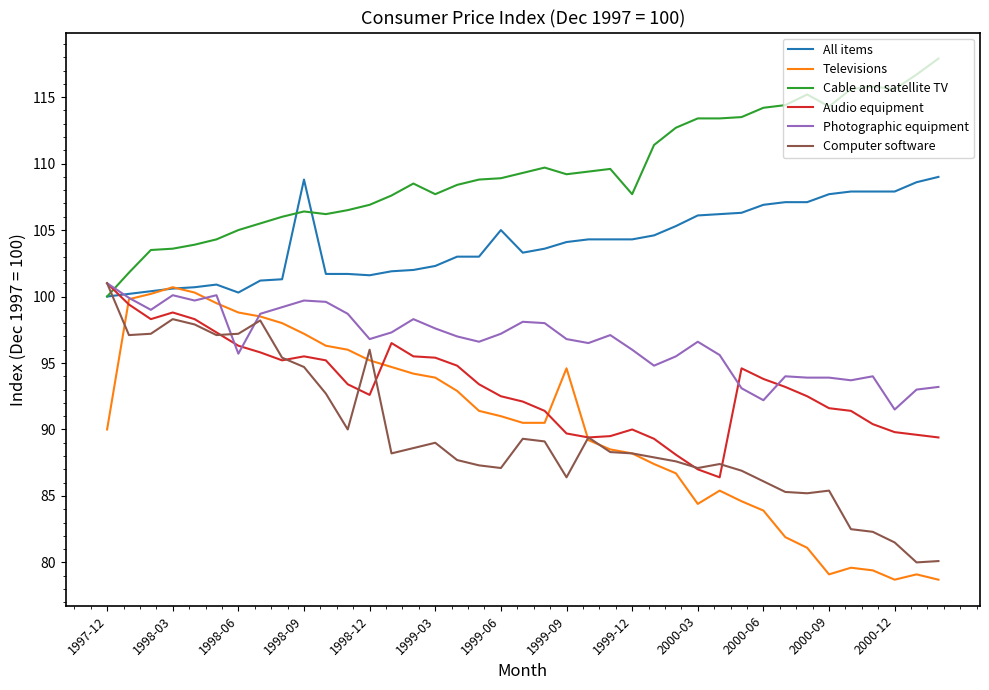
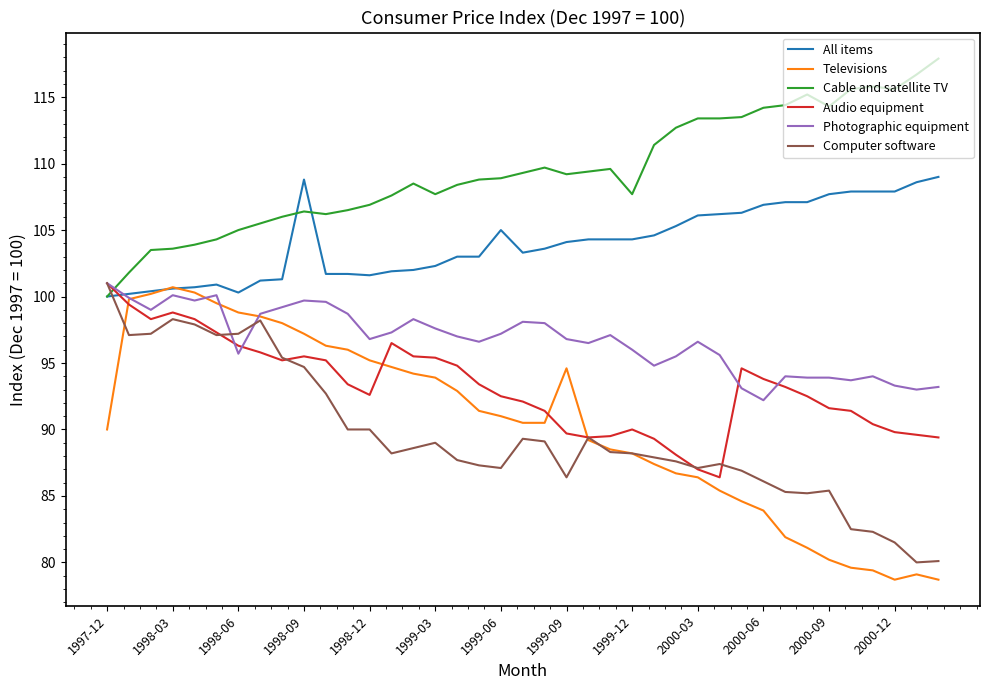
  {
    "All items": {
      "1998-06": 100.3,
      "1998-09": 108.8,
      "1998-12": 101.6,
      "1999-03": 102.3,
      "1999-06": 105.0,
      "1999-09": 104.1,
      "1999-12": 104.3,
      "2000-03": 106.1,
      "2000-06": 106.9,
      "2000-09": 107.7,
      "2000-12": 107.9
    },
    "Televisions": {
      "1997-12": 90.0,
      "1998-06": 98.8,
      "1998-09": 97.2,
      "1998-12": 95.2,
      "1999-03": 93.9,
      "1999-06": 91.0,
      "1999-09": 94.6,
-     "2000-03": 84.4,
+     "2000-03": 86.4,
      "2000-06": 83.9,
-     "2000-09": 79.1,
+     "2000-09": 80.2,
      "2000-12": 78.7
    },
    "Cable and satellite TV": {
      "1998-03": 103.6,
      "1998-06": 105.0,
      "1998-09": 106.4,
      "1998-12": 106.9,
      "1999-03": 107.7,
      "1999-06": 108.9,
      "1999-09": 109.2,
      "1999-12": 107.7,
      "2000-03": 113.4,
      "2000-06": 114.2
    },
    "Audio equipment": {
      "1998-03": 98.8,
      "1998-06": 96.3,
      "1998-09": 95.5,
      "1998-12": 92.6,
      "1999-03": 95.4,
      "1999-06": 92.5,
      "1999-09": 89.7,
      "1999-12": 90.0,
      "2000-06": 93.8,
      "2000-09": 91.6,
      "2000-12": 89.8
    },
    "Photographic equipment": {
      "1998-03": 100.1,
      "1998-06": 95.7,
      "1998-09": 99.7,
      "1998-12": 96.8,
      "1999-03": 97.6,
      "1999-06": 97.2,
      "1999-09": 96.8,
      "1999-12": 96.0,
      "2000-03": 96.6,
      "2000-06": 92.2,
      "2000-09": 93.9,
-     "2000-12": 91.5
+     "2000-12": 93.3
    },
    "Computer software": {
      "1998-03": 98.3,
      "1998-06": 97.2,
      "1998-09": 94.7,
-     "1998-12": 96,
+     "1998-12": 90,
      "1999-03": 89,
      "1999-06": 87,
      "1999-09": 86.4,
      "2000-06": 86,
      "2000-09": 85.4,
      "2000-12": 81.5
    }
  }
